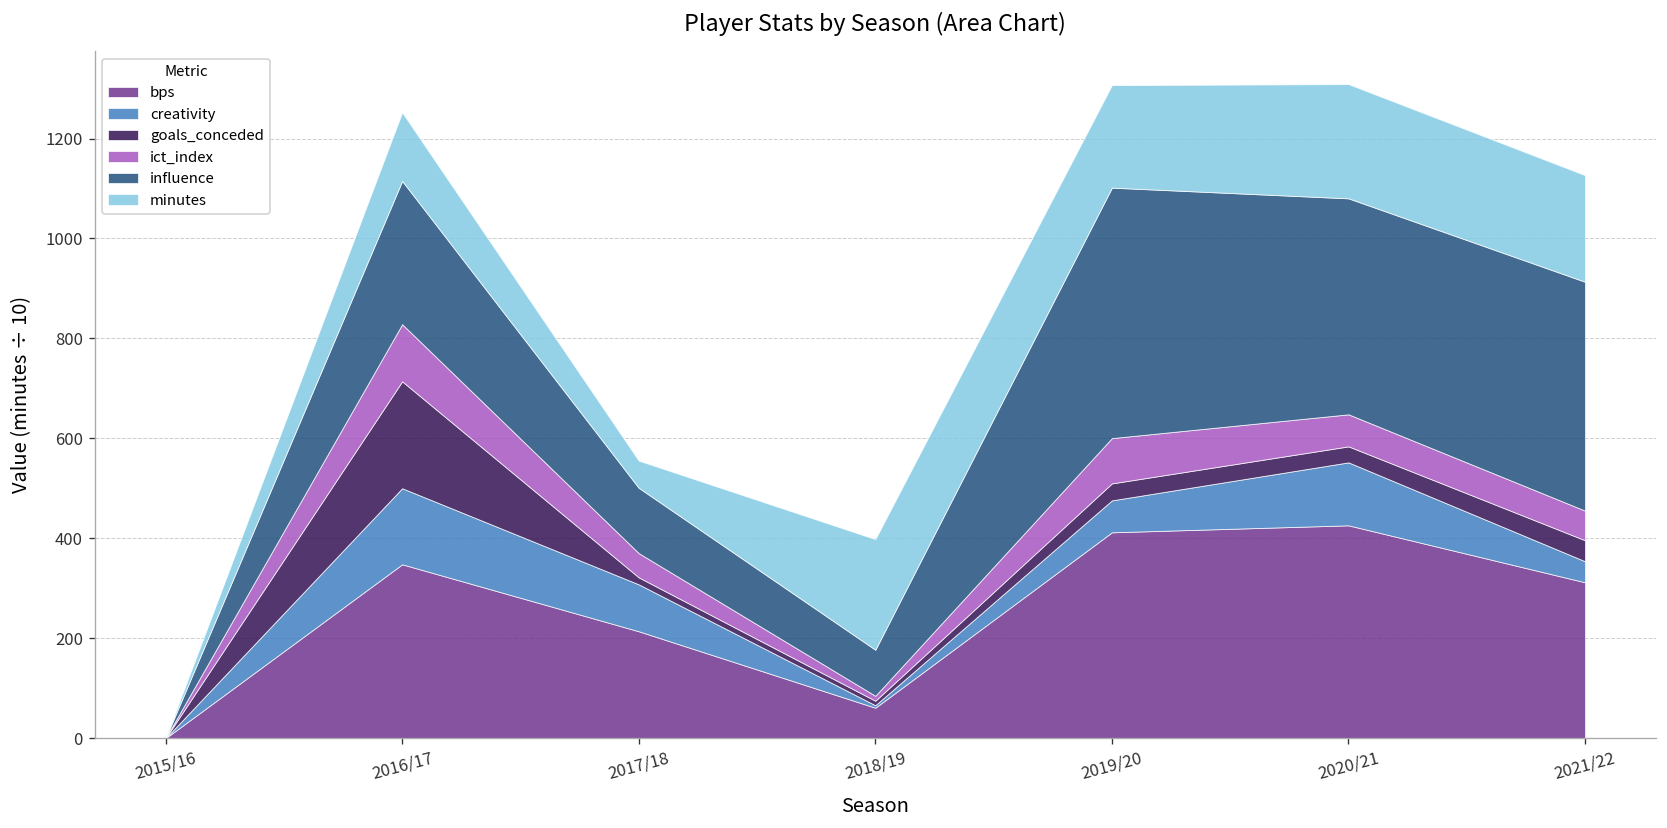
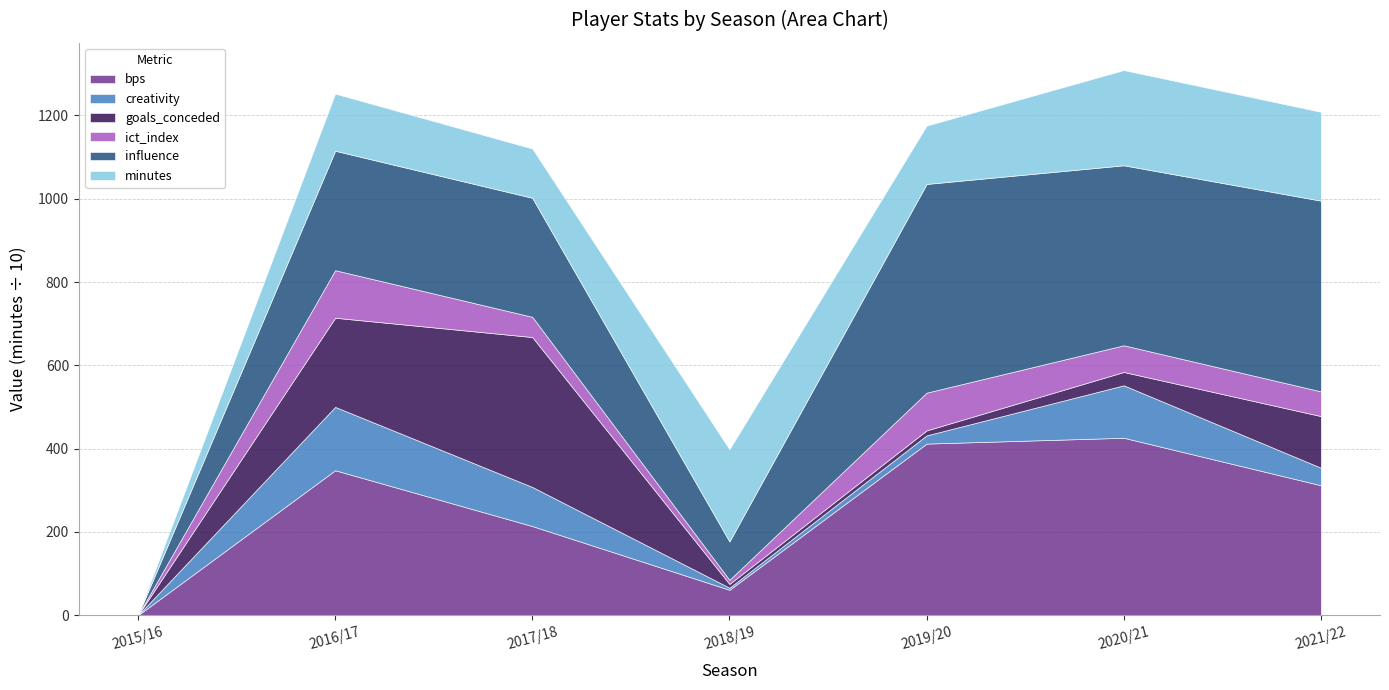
  {
    "bps": {
      "2016/17": 350,
      "2017/18": 210,
      "2019/20": 410,
      "2020/21": 430,
      "2021/22": 310
    },
    "creativity": {
      "2016/17": 150,
      "2017/18": 90,
-     "2019/20": 60,
+     "2019/20": 20,
      "2020/21": 130,
      "2021/22": 40
    },
    "goals_conceded": {
      "2016/17": 210,
-     "2017/18": 10,
+     "2017/18": 360,
      "2018/19": 10,
-     "2019/20": 30,
+     "2019/20": 10,
      "2020/21": 30,
-     "2021/22": 40
+     "2021/22": 120
    },
    "ict_index": {
      "2016/17": 110,
      "2017/18": 50,
      "2018/19": 10,
      "2019/20": 90,
      "2020/21": 60,
      "2021/22": 60
    },
    "influence": {
      "2016/17": 290,
-     "2017/18": 130,
+     "2017/18": 290,
      "2018/19": 90,
      "2019/20": 500,
      "2020/21": 430,
      "2021/22": 460
    },
    "minutes": {
      "2016/17": 140,
-     "2017/18": 50,
+     "2017/18": 120,
      "2018/19": 220,
-     "2019/20": 210,
+     "2019/20": 140,
      "2020/21": 230,
      "2021/22": 210
    }
  }
